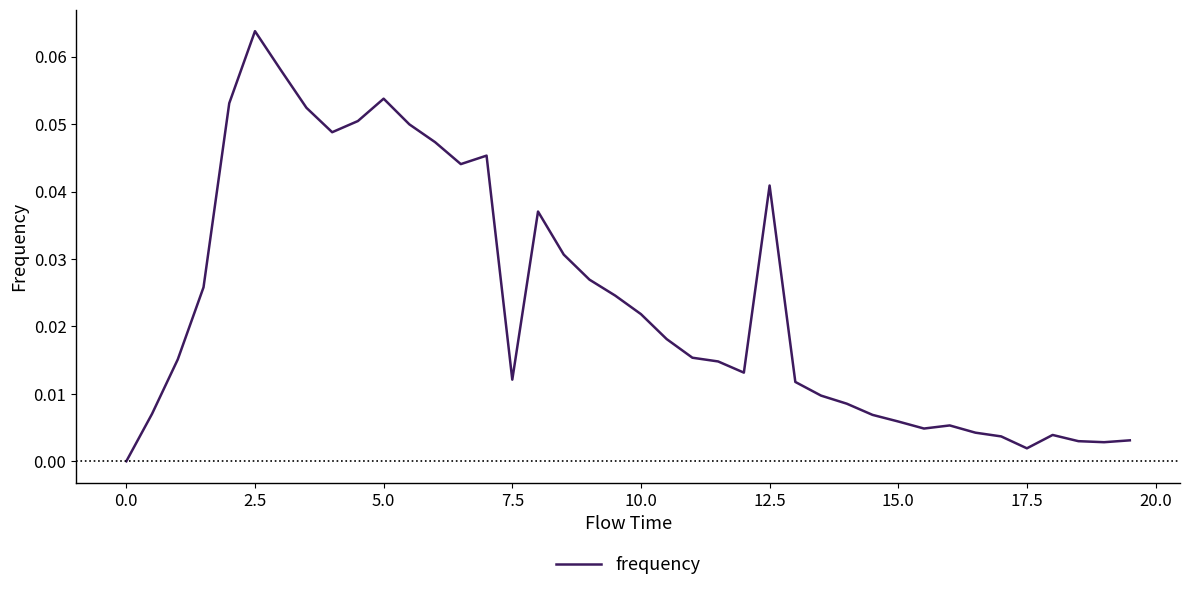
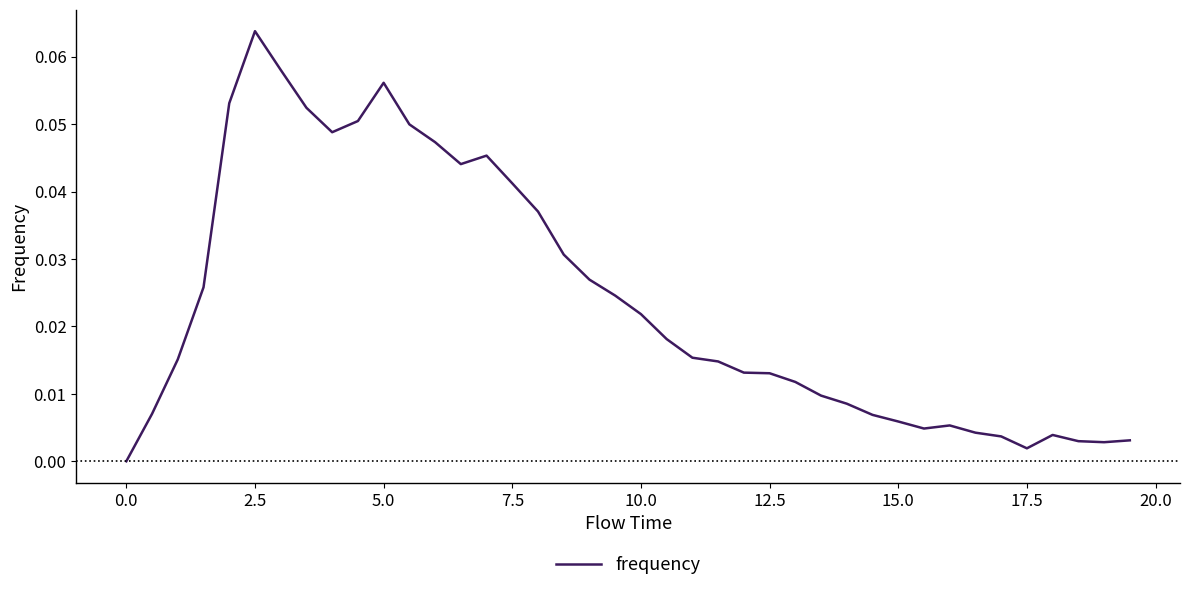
  {
    "0.0": 0.000,
    "2.5": 0.064,
-   "5.0": 0.054,
-   "7.5": 0.012,
+   "5.0": 0.056,
+   "7.5": 0.041,
    "10.0": 0.022,
-   "12.5": 0.041,
+   "12.5": 0.013,
    "15.0": 0.006,
    "17.5": 0.002
  }
